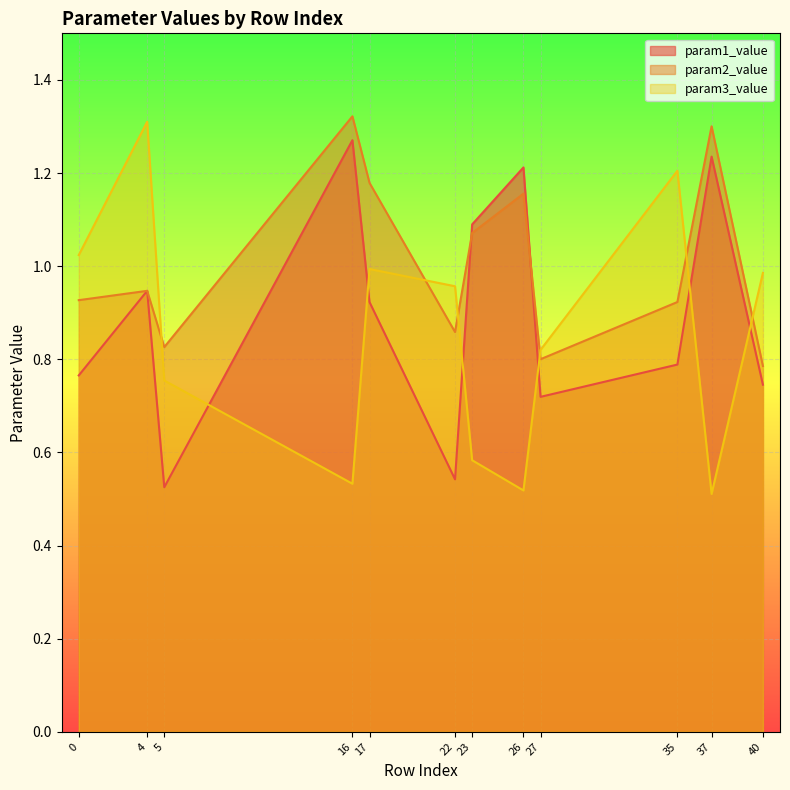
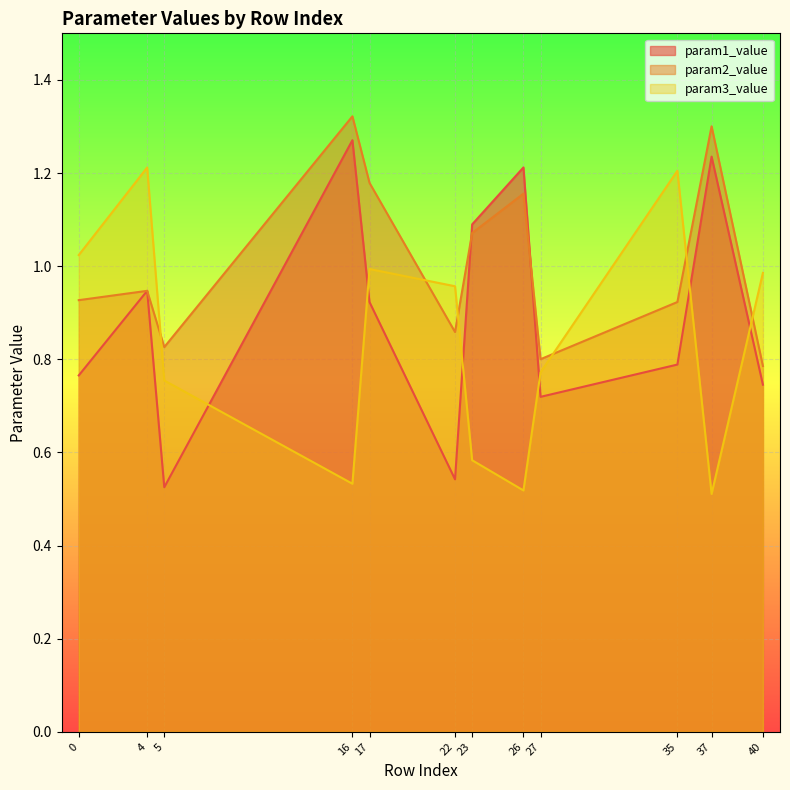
  {
    "param3_value": {
      "0": 1.02,
-     "4": 1.31,
+     "4": 1.21,
      "5": 0.75,
      "16": 0.53,
      "17": 0.99,
      "22": 0.96,
      "23": 0.58,
      "26": 0.52,
-     "27": 0.82,
+     "27": 0.77,
      "35": 1.20,
      "37": 0.51,
      "40": 0.99
    }
  }
